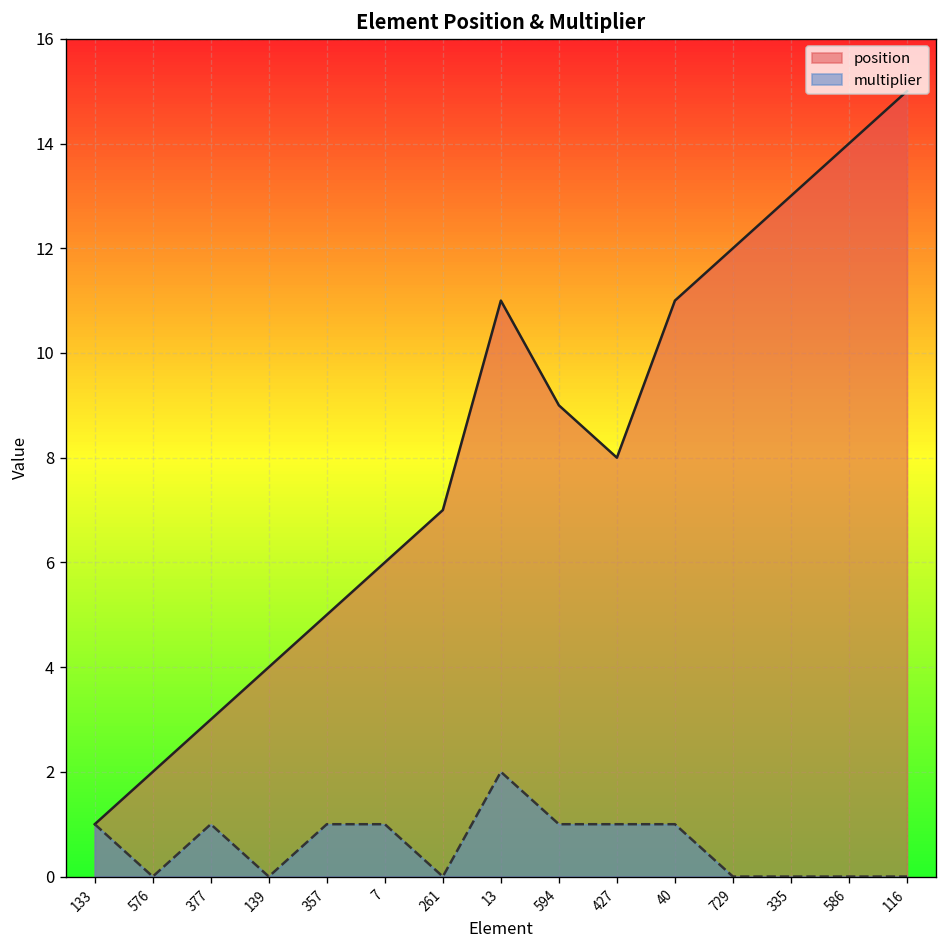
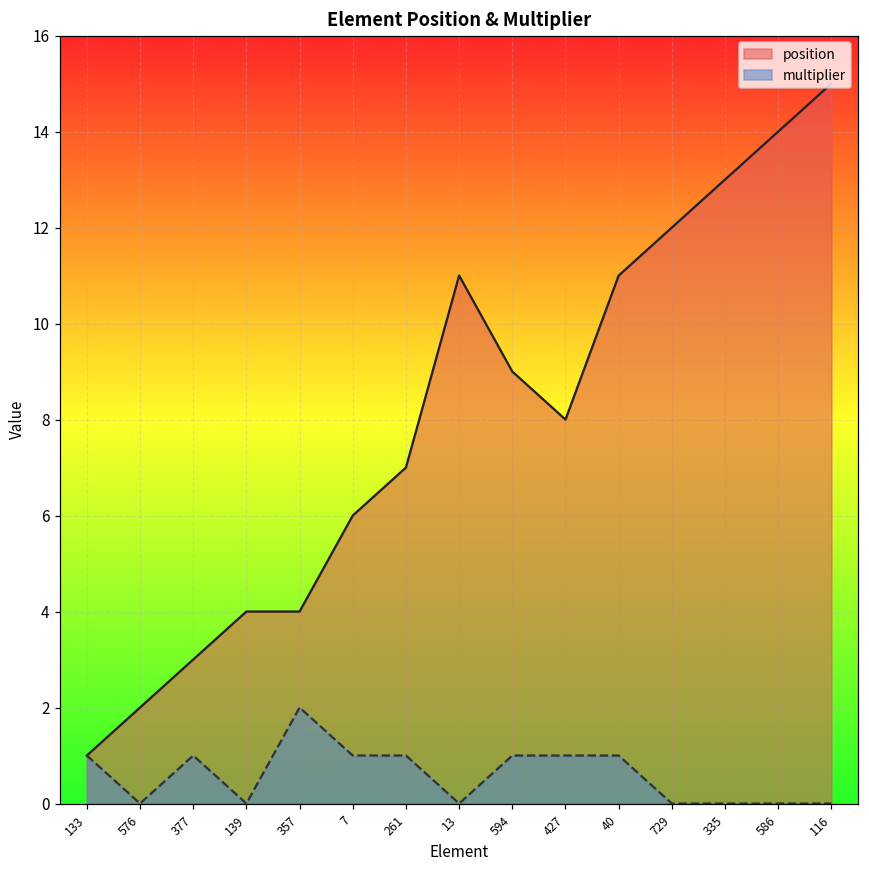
  {
    "position": {
      "576": 2,
      "377": 3,
      "139": 4,
-     "357": 5,
+     "357": 4,
      "7": 6,
      "261": 7,
      "13": 11,
      "594": 9,
      "427": 8,
      "40": 11,
      "729": 12,
      "335": 13,
      "586": 14
    },
    "multiplier": {
      "576": 0,
      "377": 1,
      "139": 0,
-     "357": 1,
+     "357": 2,
      "7": 1,
-     "261": 0,
-     "13": 2,
+     "261": 1,
+     "13": 0,
      "594": 1,
      "427": 1,
      "40": 1,
      "729": 0,
      "335": 0,
      "586": 0,
      "116": 0
    }
  }
